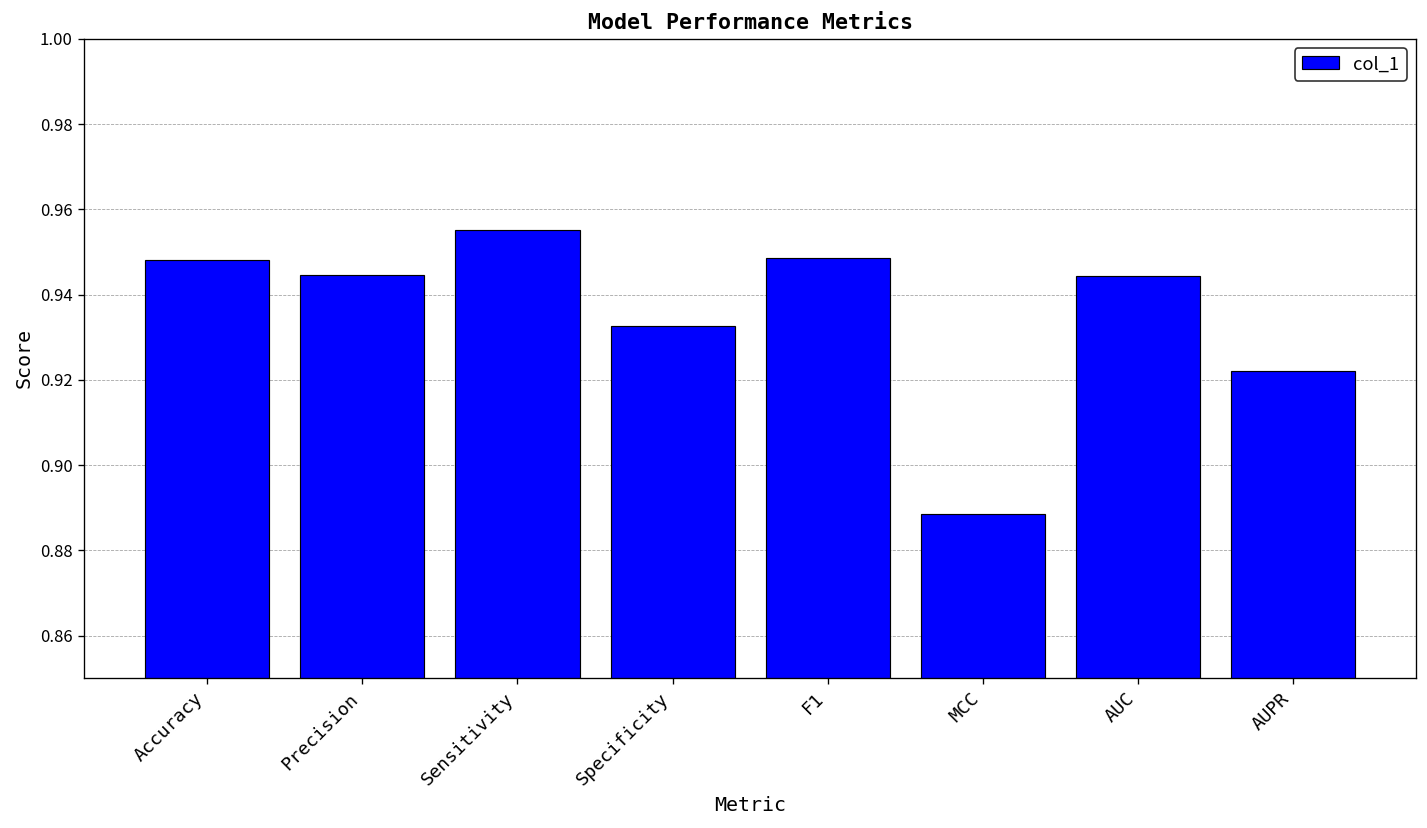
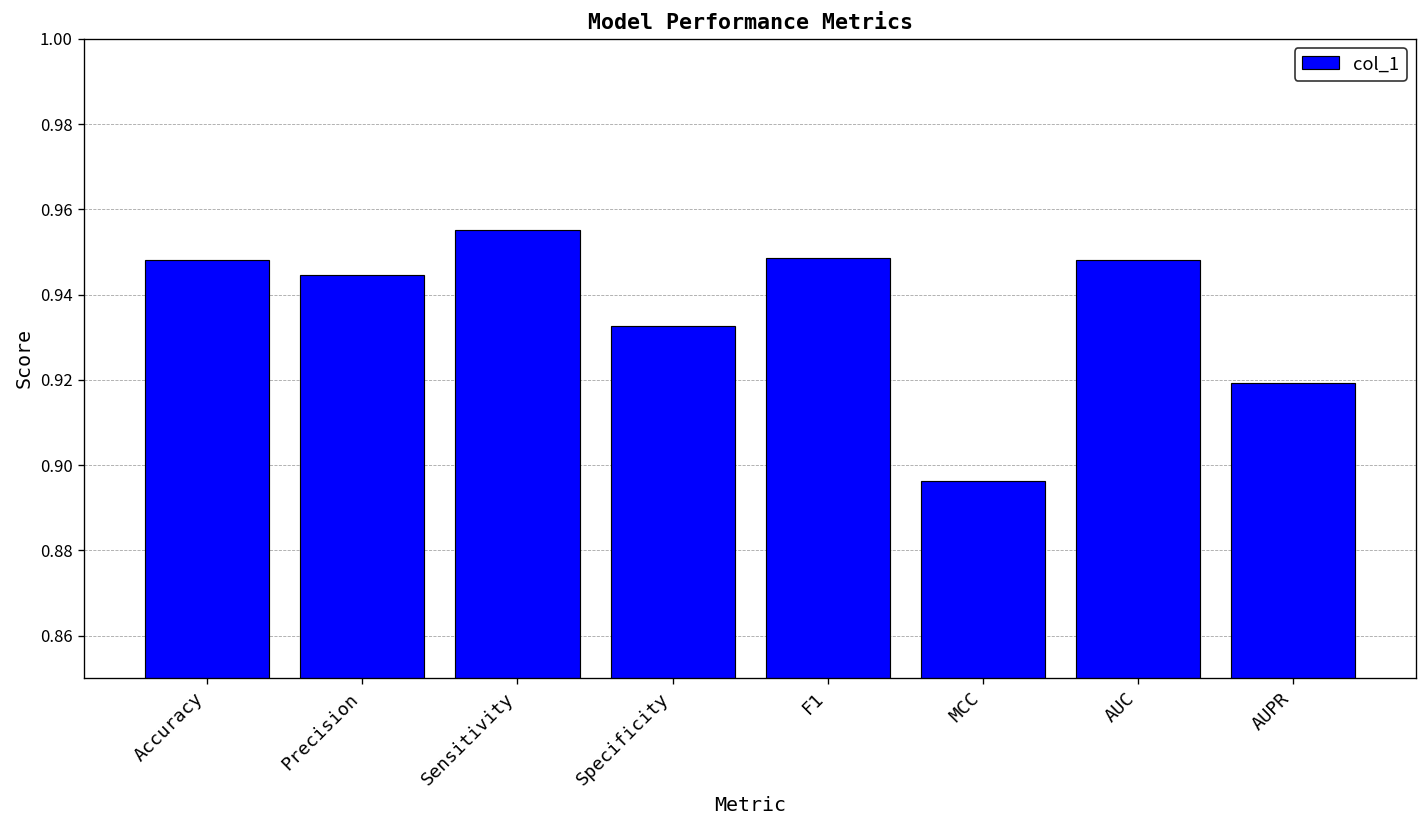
  {
    "Accuracy": 0.948,
    "Precision": 0.945,
    "Sensitivity": 0.955,
    "Specificity": 0.933,
    "F1": 0.948,
-   "MCC": 0.889,
-   "AUC": 0.944,
-   "AUPR": 0.922
+   "MCC": 0.896,
+   "AUC": 0.948,
+   "AUPR": 0.919
  }
